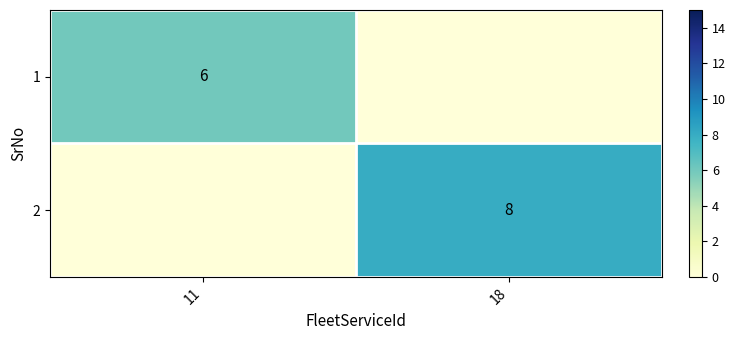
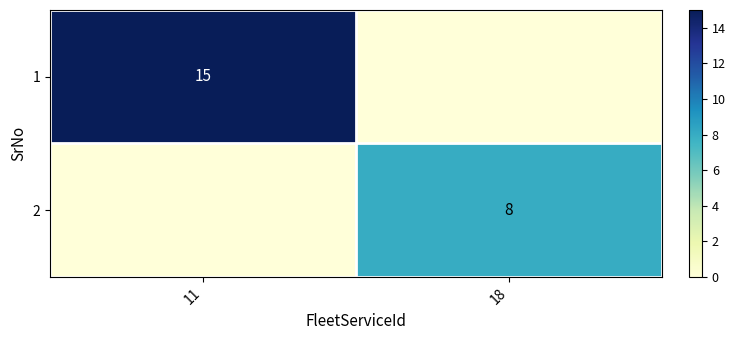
  {
    "1": {
-     "11": 6
+     "11": 15
    },
    "2": {
      "18": 8
    }
  }
